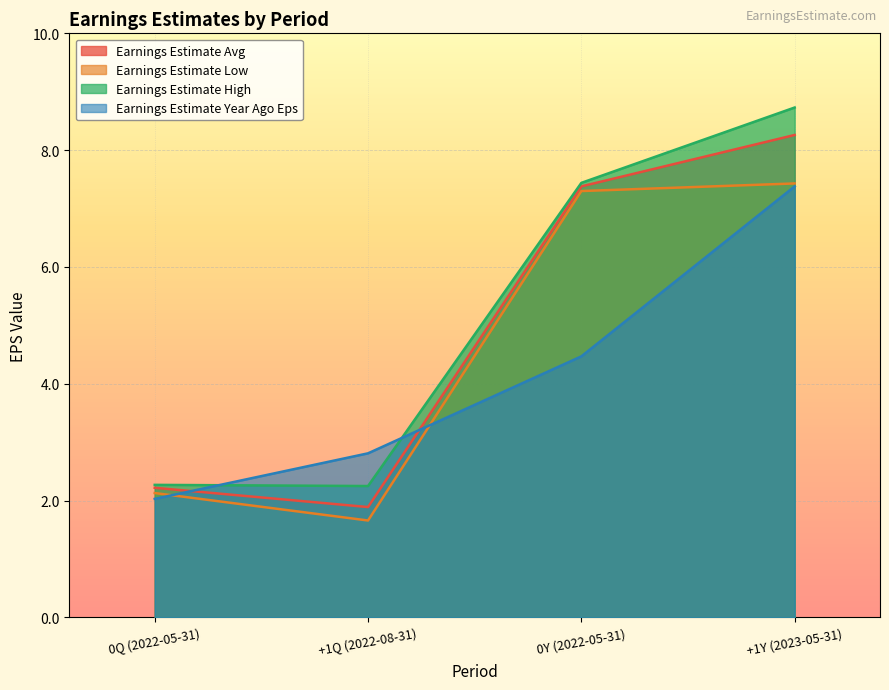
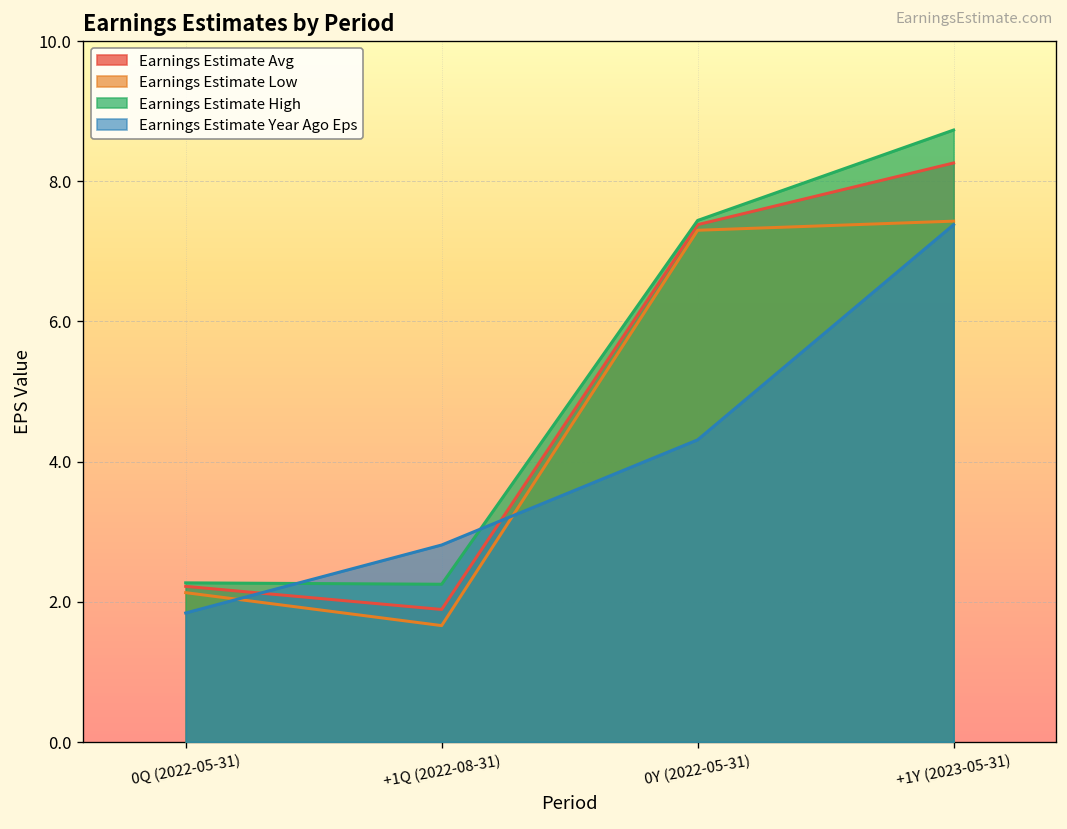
  {
    "Earnings Estimate High": {
      "0Q (2022-05-31)": 2.3,
      "+1Q (2022-08-31)": 2.3,
      "0Y (2022-05-31)": 7.4,
      "+1Y (2023-05-31)": 8.7
    },
    "Earnings Estimate Year Ago Eps": {
-     "0Q (2022-05-31)": 2.0,
+     "0Q (2022-05-31)": 1.8,
      "+1Q (2022-08-31)": 2.8,
-     "0Y (2022-05-31)": 4.5,
+     "0Y (2022-05-31)": 4.3,
      "+1Y (2023-05-31)": 7.4
    }
  }
